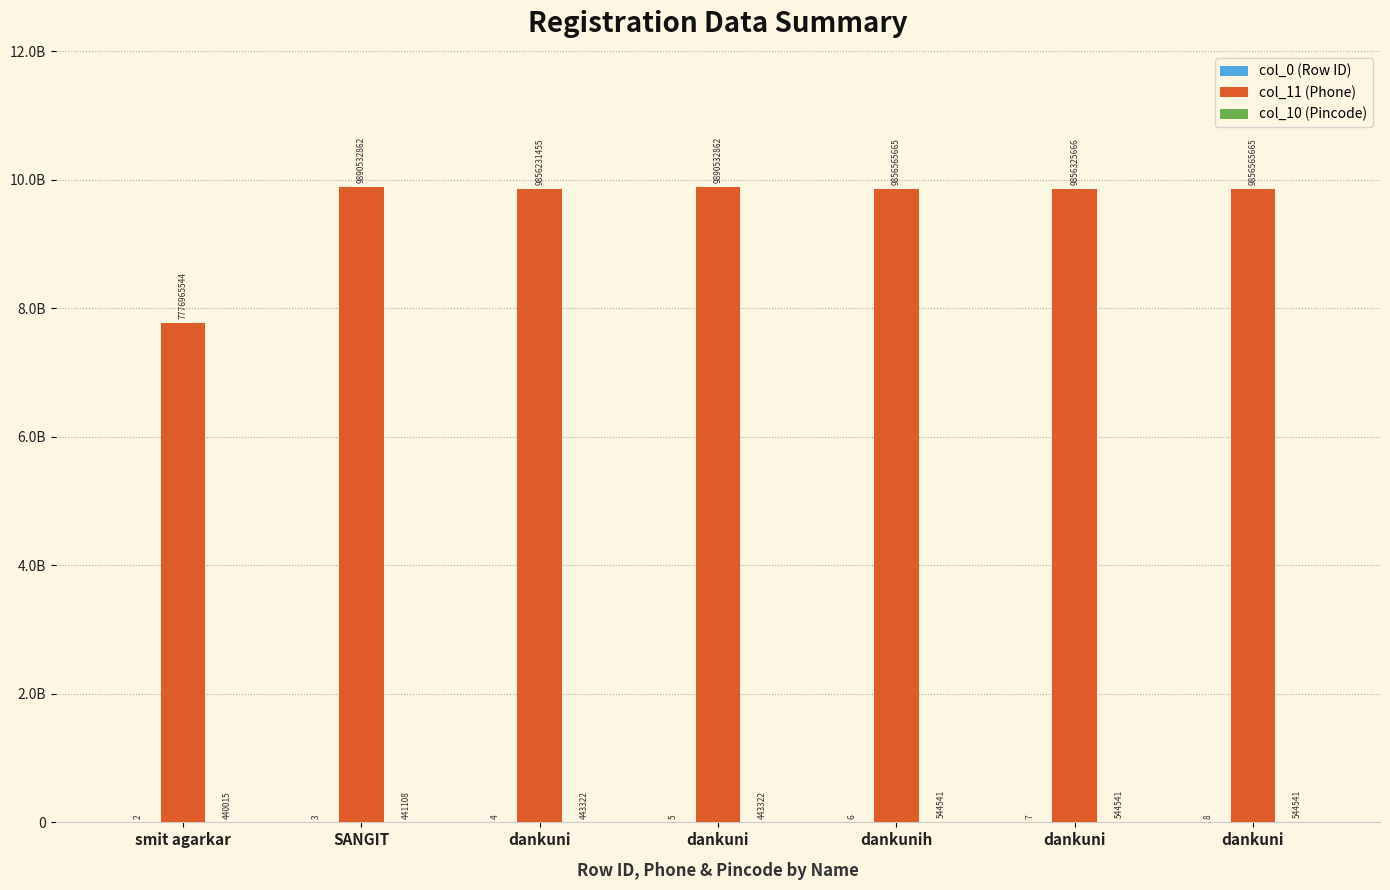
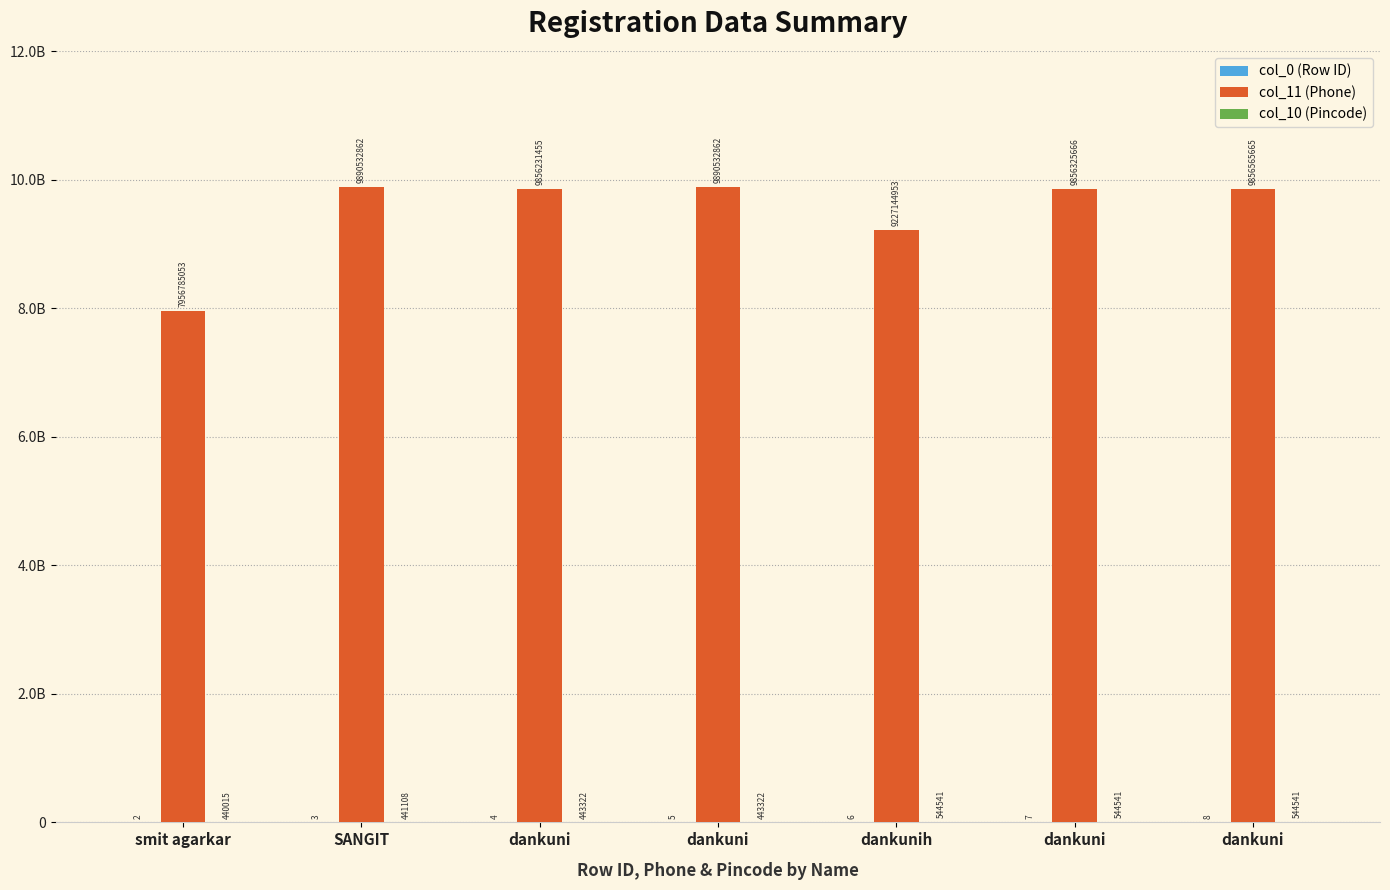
  {
    "col_0 (Row ID)": {
      "smit agarkar": 2,
      "SANGIT": 3,
      "dankunih": 6
    },
    "col_11 (Phone)": {
-     "smit agarkar": 7776965544,
+     "smit agarkar": 7956785053,
      "SANGIT": 9890532862,
-     "dankunih": 9856565665
+     "dankunih": 9227144953
    },
    "col_10 (Pincode)": {
      "smit agarkar": 440015,
      "SANGIT": 441108,
      "dankunih": 544541
    }
  }
